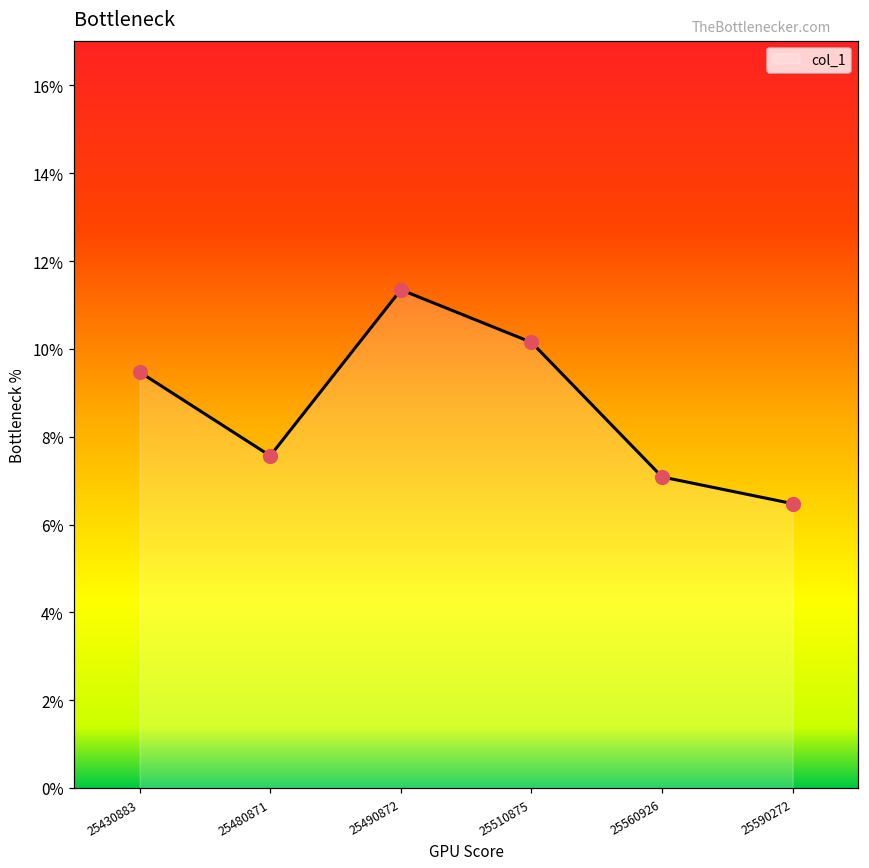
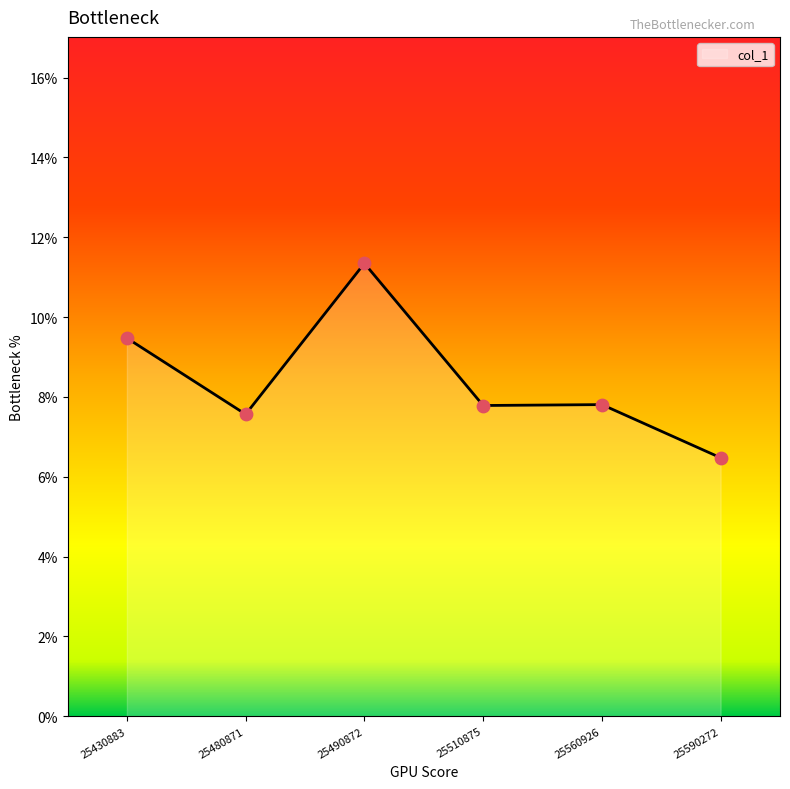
  {
    "25430883": "9.5%",
    "25480871": "7.6%",
    "25490872": "11.3%",
-   "25510875": "10.1%",
-   "25560926": "7.1%",
+   "25510875": "7.8%",
+   "25560926": "7.8%",
    "25590272": "6.5%"
  }
